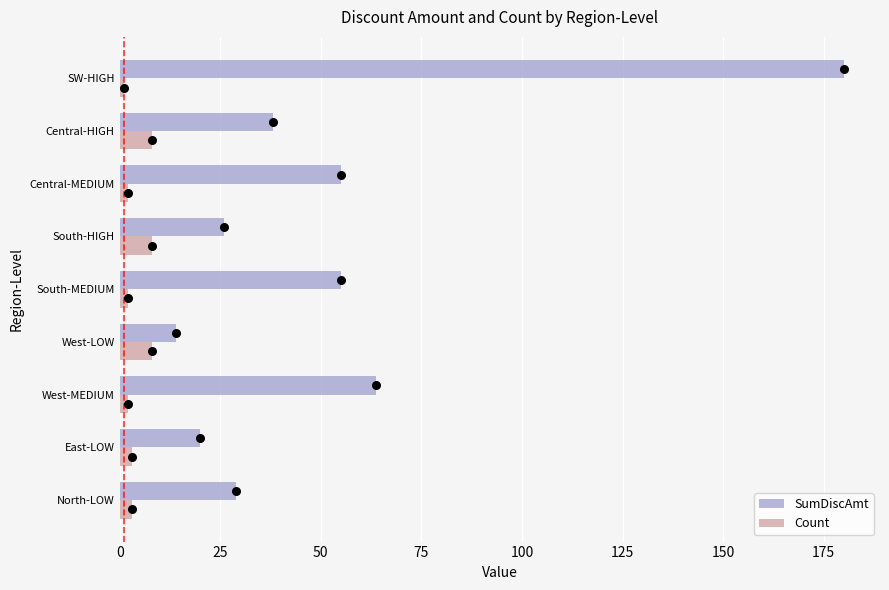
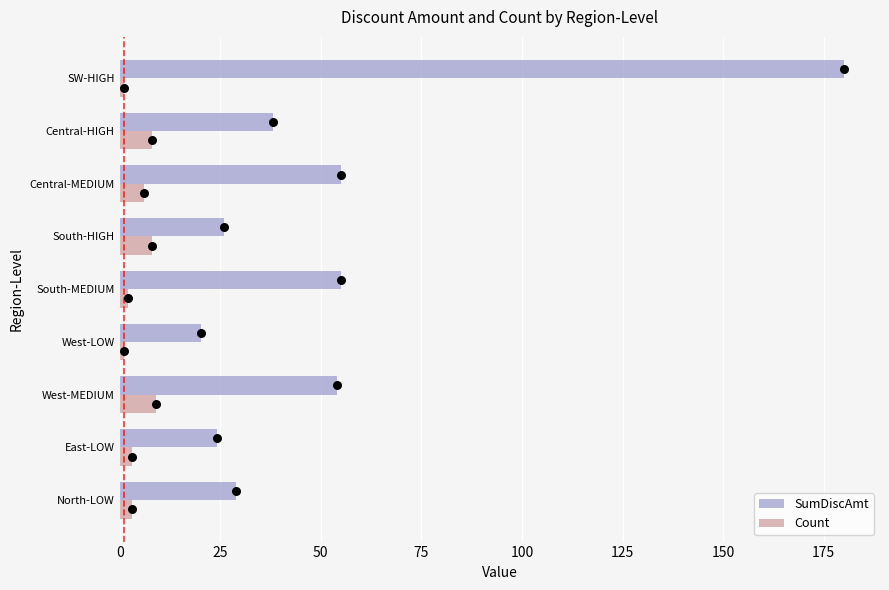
  {
    "SumDiscAmt": {
      "SW-HIGH": 180,
      "Central-HIGH": 38,
      "Central-MEDIUM": 55,
      "South-HIGH": 26,
      "South-MEDIUM": 55,
-     "West-LOW": 14,
-     "West-MEDIUM": 64,
-     "East-LOW": 20,
+     "West-LOW": 20,
+     "West-MEDIUM": 54,
+     "East-LOW": 24,
      "North-LOW": 29
    },
    "Count": {
      "SW-HIGH": 1,
      "Central-HIGH": 8,
-     "Central-MEDIUM": 2,
+     "Central-MEDIUM": 6,
      "South-HIGH": 8,
      "South-MEDIUM": 2,
-     "West-LOW": 8,
-     "West-MEDIUM": 2,
+     "West-LOW": 1,
+     "West-MEDIUM": 9,
      "East-LOW": 3,
      "North-LOW": 3
    }
  }
